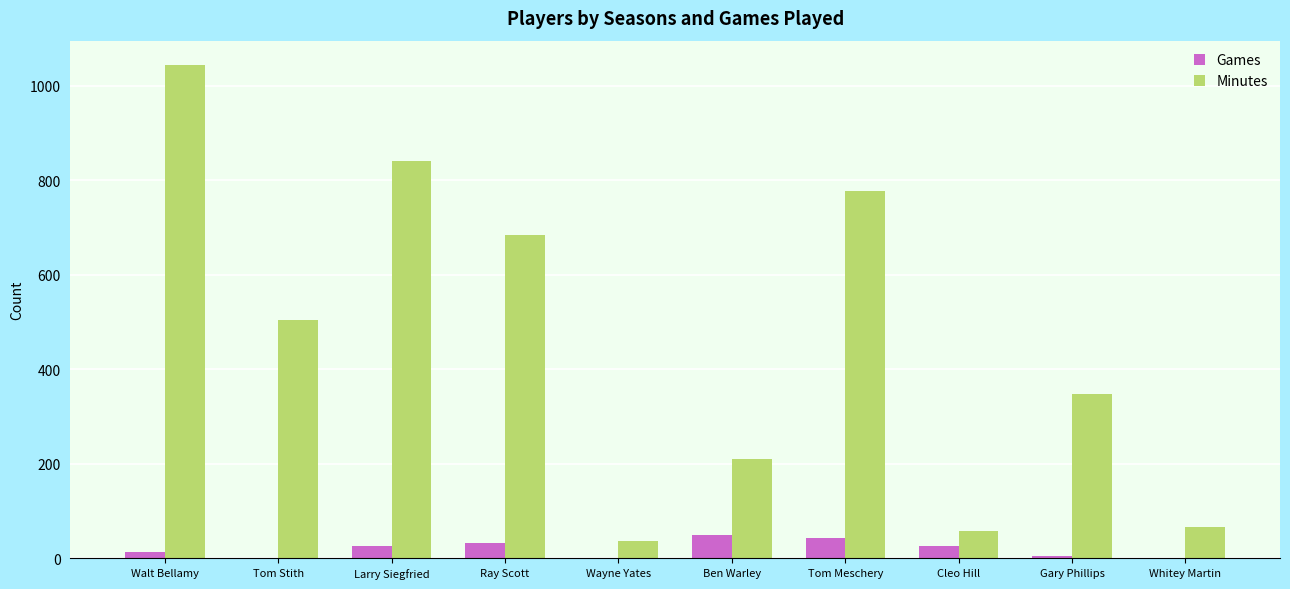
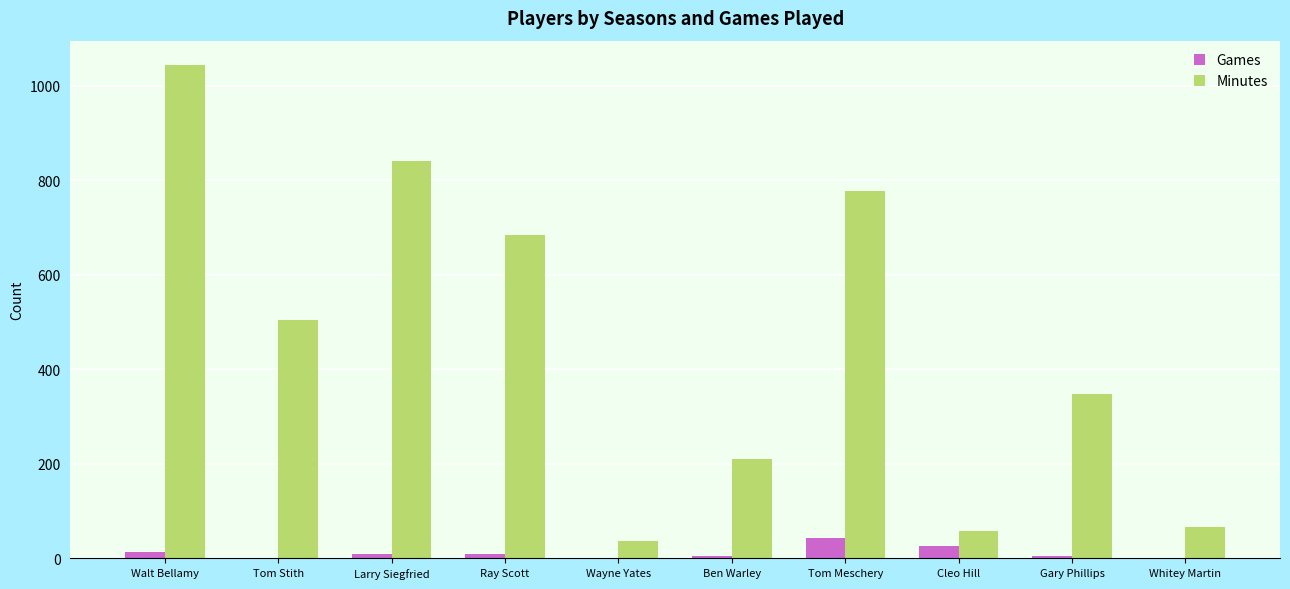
  {
    "Games": {
      "Walt Bellamy": 10,
-     "Larry Siegfried": 30,
-     "Ray Scott": 30,
-     "Ben Warley": 50,
+     "Larry Siegfried": 10,
+     "Ray Scott": 10,
+     "Ben Warley": 10,
      "Tom Meschery": 40,
      "Cleo Hill": 30
    },
    "Minutes": {
      "Walt Bellamy": 1040,
      "Tom Stith": 510,
      "Larry Siegfried": 840,
      "Ray Scott": 680,
      "Wayne Yates": 40,
      "Ben Warley": 210,
      "Tom Meschery": 780,
      "Cleo Hill": 60,
      "Gary Phillips": 350,
      "Whitey Martin": 70
    }
  }
